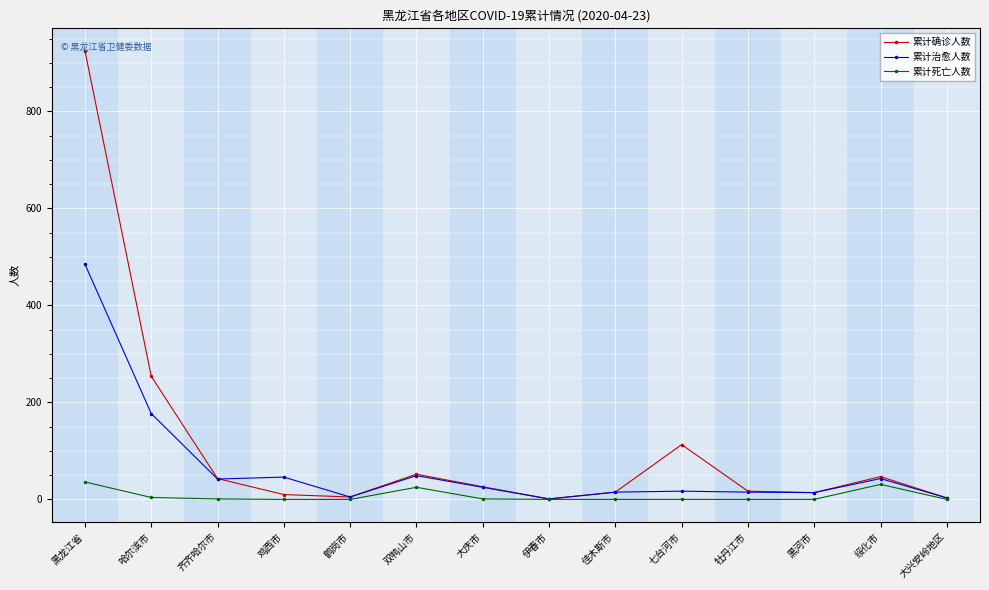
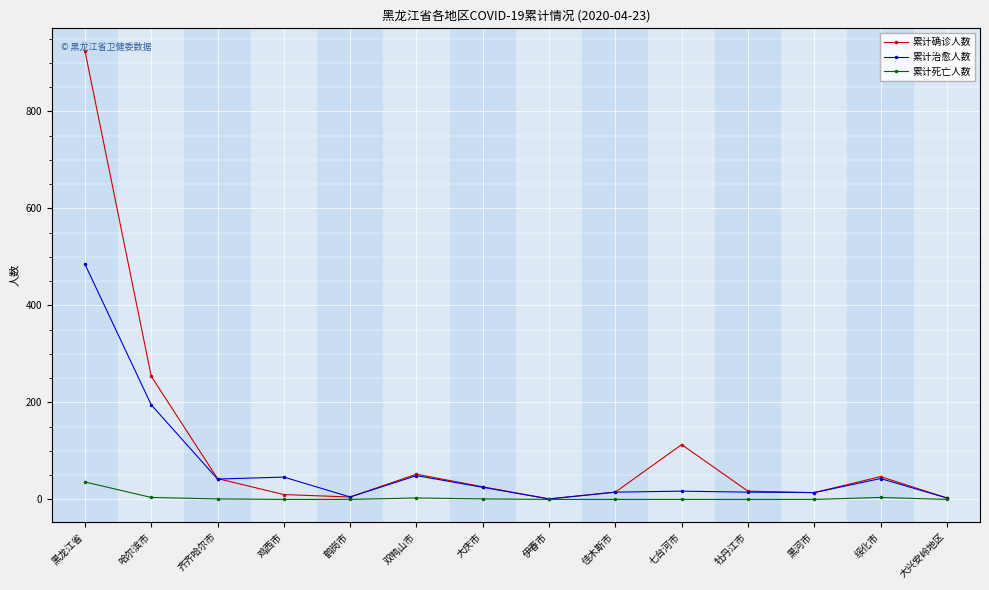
  {
    "累计确诊人数": {
      "黑龙江省": 930,
      "哈尔滨市": 250,
      "鸡西市": 10,
      "七台河市": 110
    },
    "累计治愈人数": {
      "黑龙江省": 490,
-     "哈尔滨市": 180,
+     "哈尔滨市": 200,
      "鸡西市": 50,
      "七台河市": 20
    },
    "累计死亡人数": {
      "黑龙江省": 40,
      "哈尔滨市": 0,
      "齐齐哈尔市": 0,
      "鸡西市": 0,
-     "双鸭山市": 30,
+     "双鸭山市": 0,
      "大庆市": 0,
      "佳木斯市": 0,
      "七台河市": 0,
      "牡丹江市": 0,
      "黑河市": 0,
-     "绥化市": 30
+     "绥化市": 0
    }
  }
